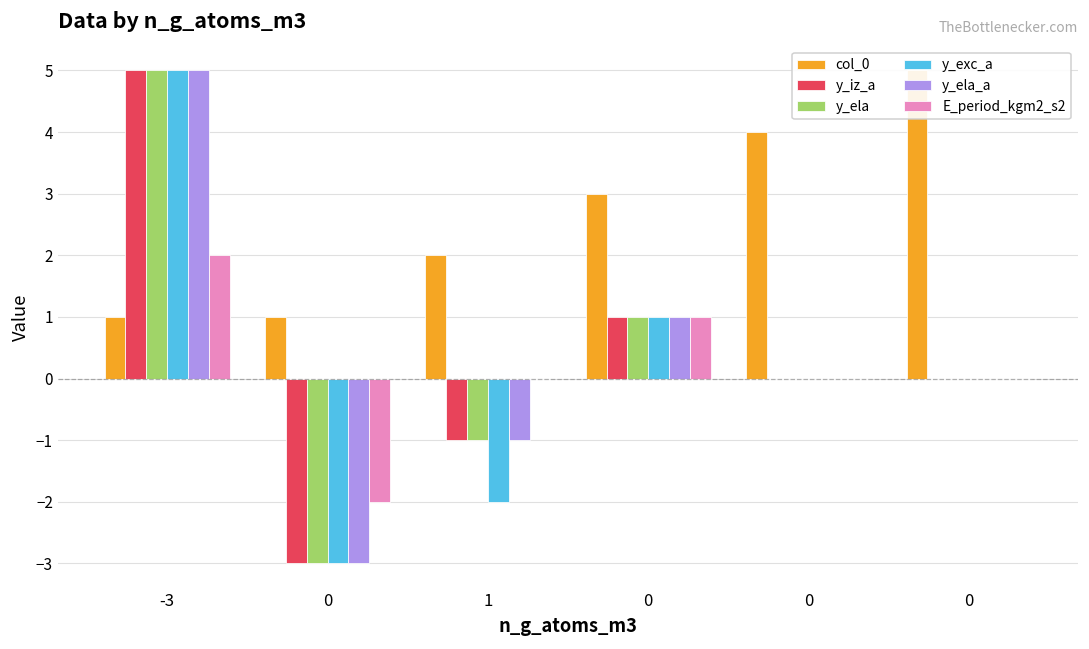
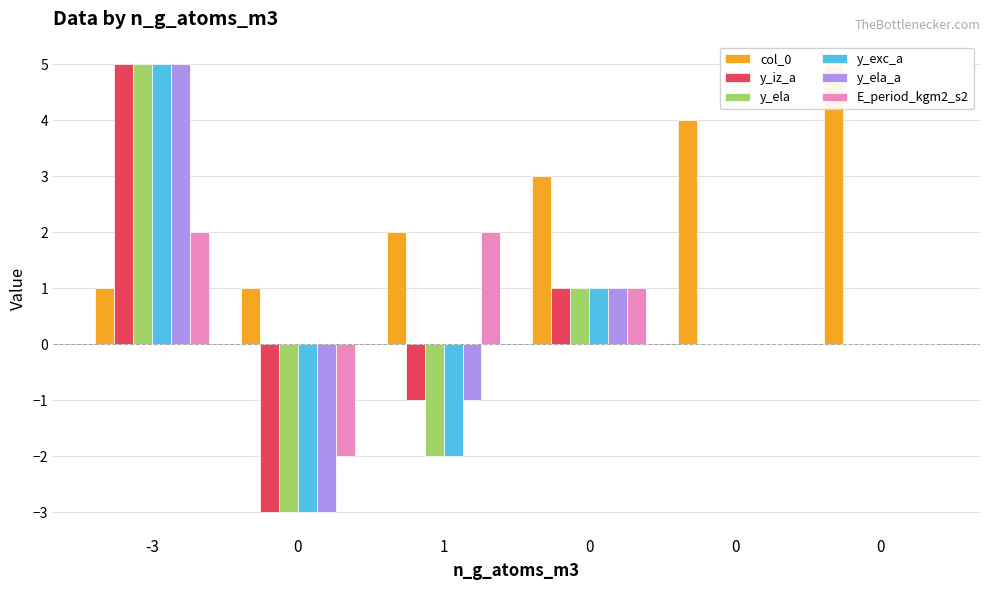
  {
    "col_0": {
      "-3": 1,
      "1": 2
    },
    "y_iz_a": {
      "-3": 5,
      "1": -1
    },
    "y_ela": {
      "-3": 5,
-     "1": -1
+     "1": -2
    },
    "y_exc_a": {
      "-3": 5,
      "1": -2
    },
    "y_ela_a": {
      "-3": 5,
      "1": -1
    },
    "E_period_kgm2_s2": {
      "-3": 2,
-     "1": 0
+     "1": 2
    }
  }
